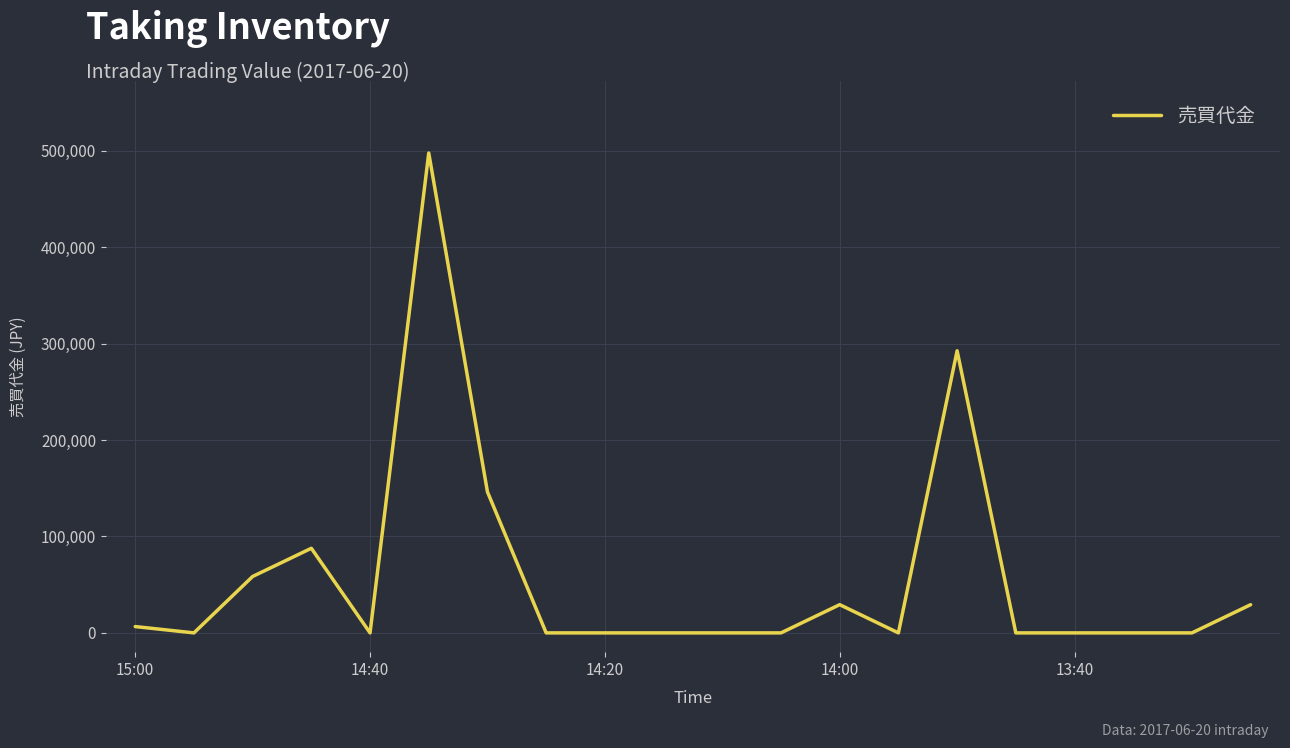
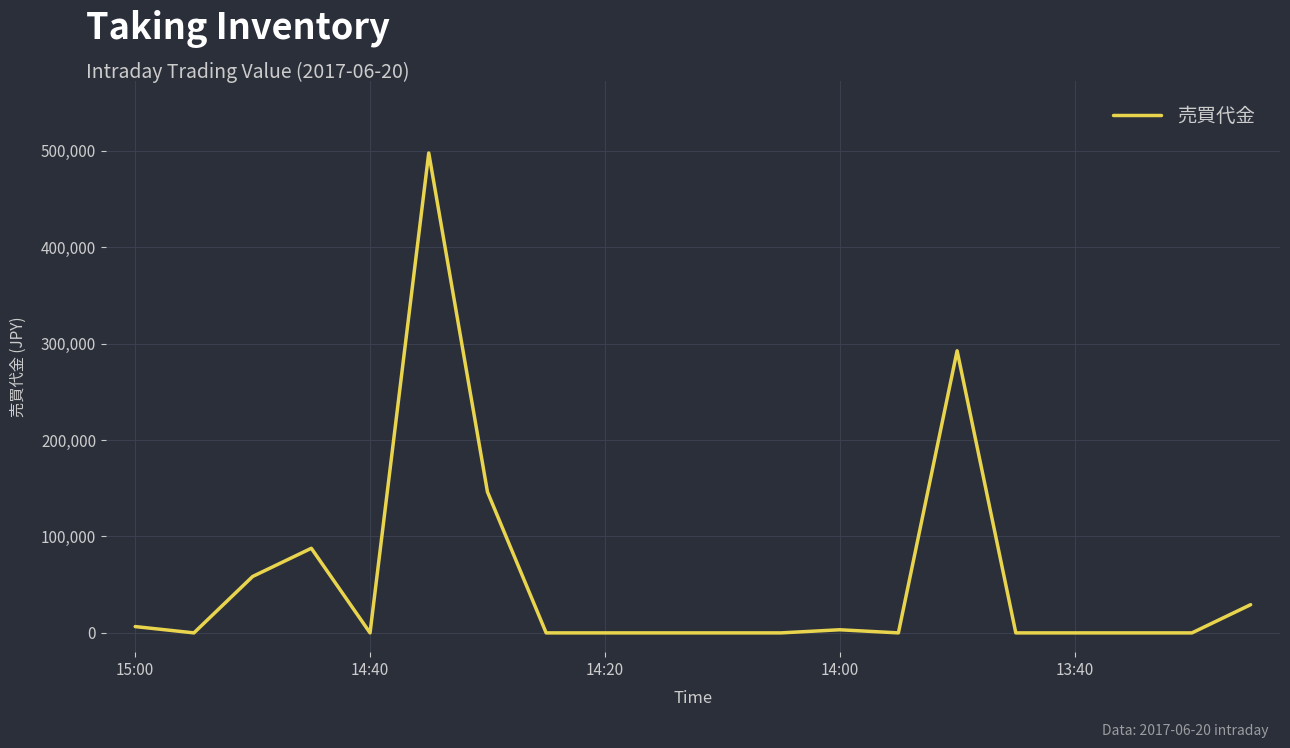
  {
    "15:00": "10,000",
    "14:40": "0",
    "14:20": "0",
-   "14:00": "30,000",
+   "14:00": "0",
    "13:40": "0"
  }
